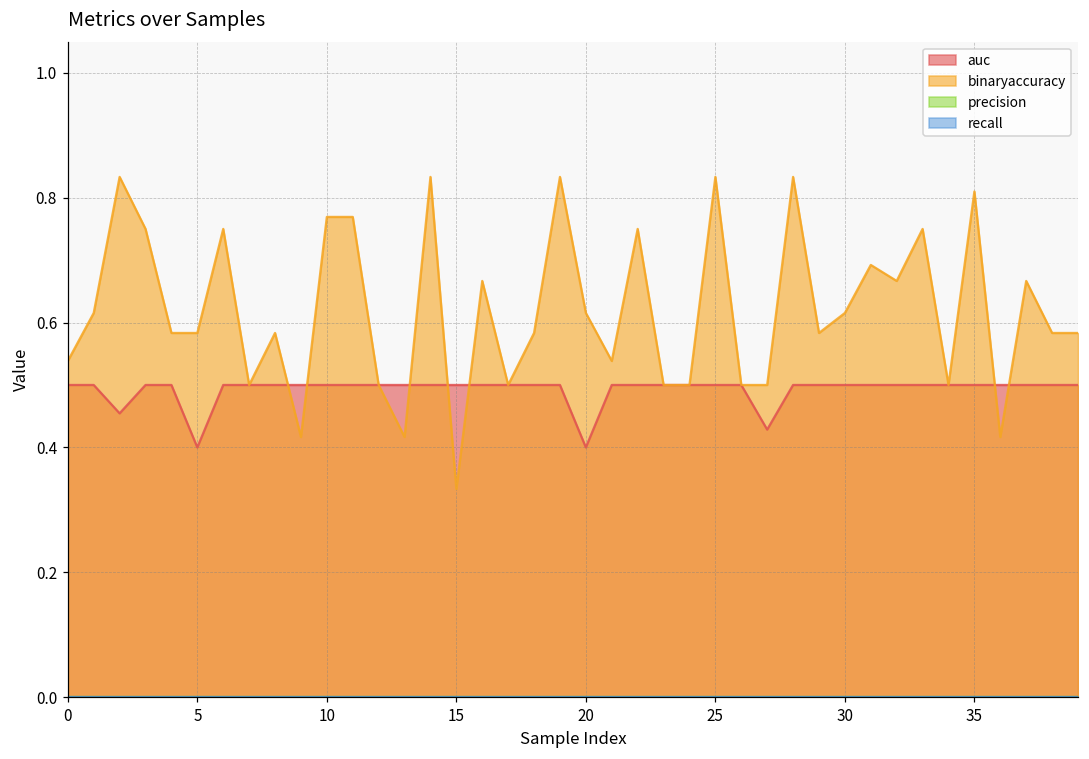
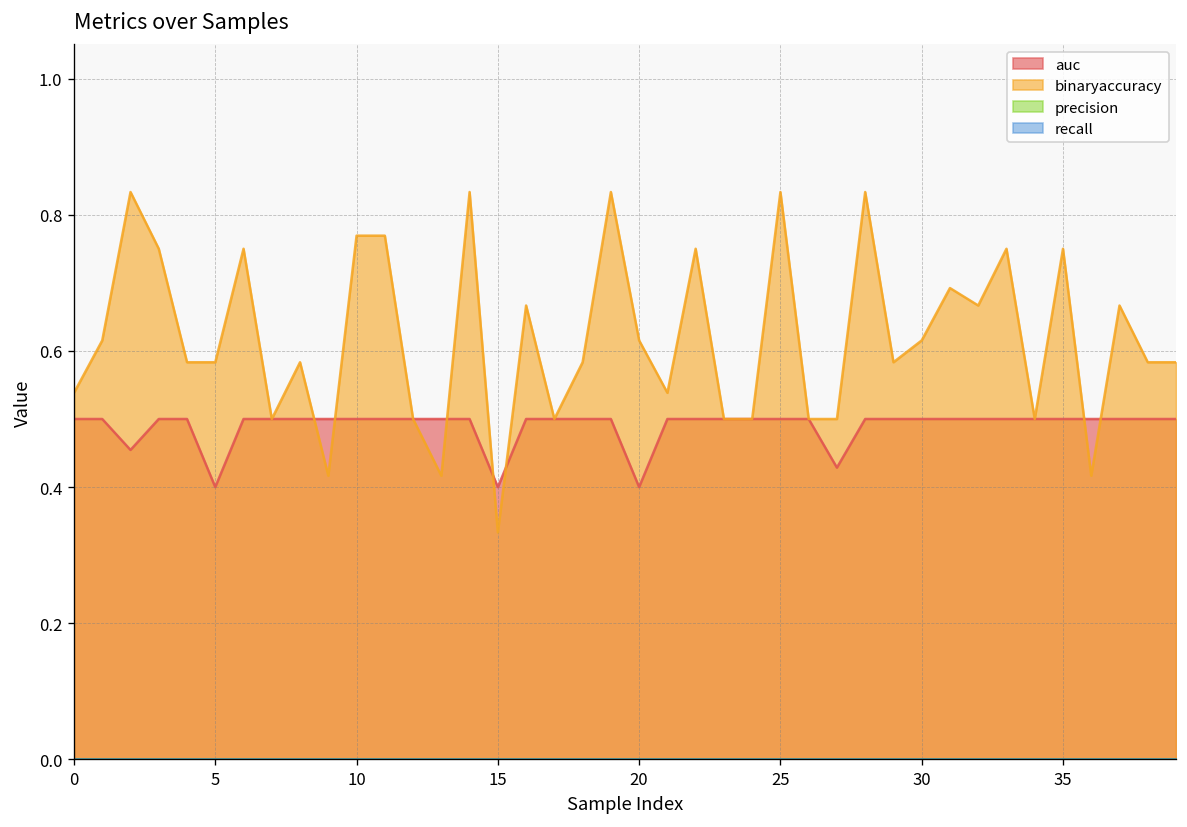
  {
    "auc": {
      "0": 0.5,
      "5": 0.4,
      "10": 0.5,
-     "15": 0.5,
+     "15": 0.4,
      "20": 0.4,
      "25": 0.5,
      "30": 0.5,
      "35": 0.5
    },
    "binaryaccuracy": {
      "0": 0.54,
      "5": 0.58,
      "10": 0.77,
      "15": 0.33,
      "20": 0.62,
      "25": 0.83,
      "30": 0.62,
-     "35": 0.81
+     "35": 0.75
    },
    "recall": {
      "0": 0.00,
      "5": 0.00,
      "10": 0.00,
      "15": 0.00,
      "20": 0.00,
      "25": 0.00,
      "30": 0.00,
      "35": 0.00
    }
  }
